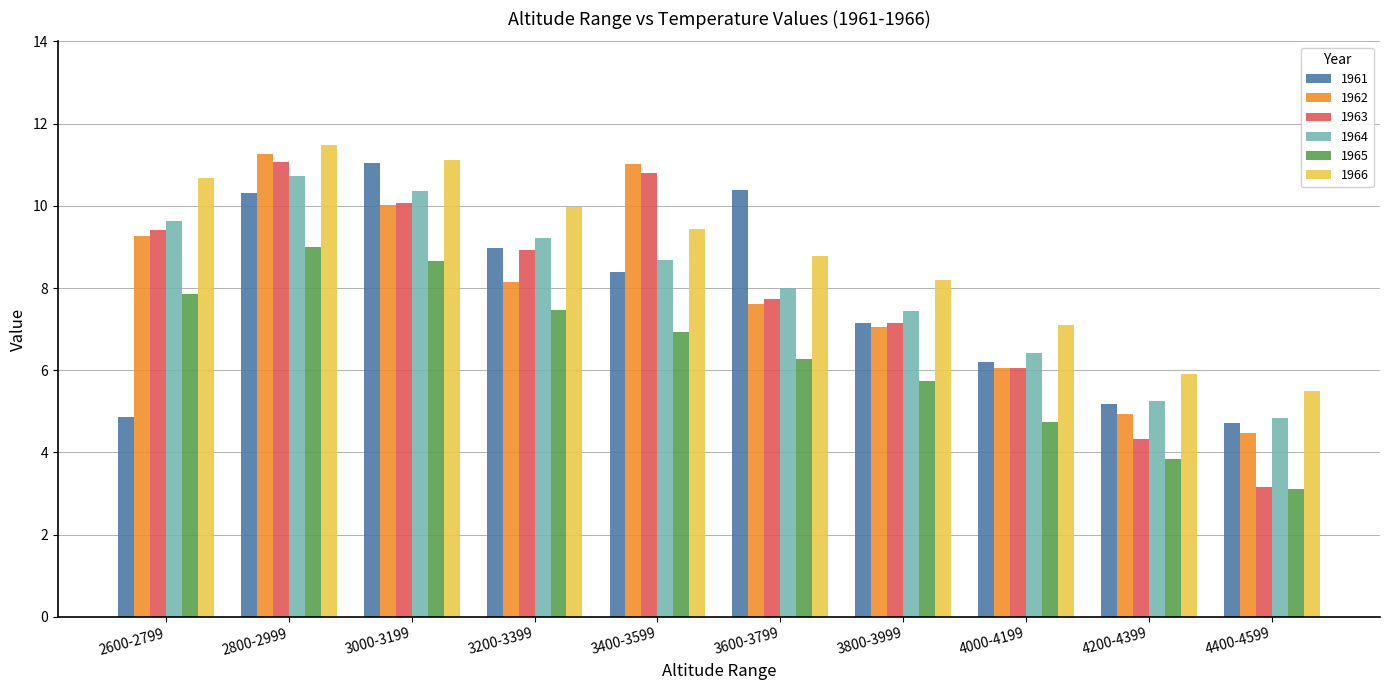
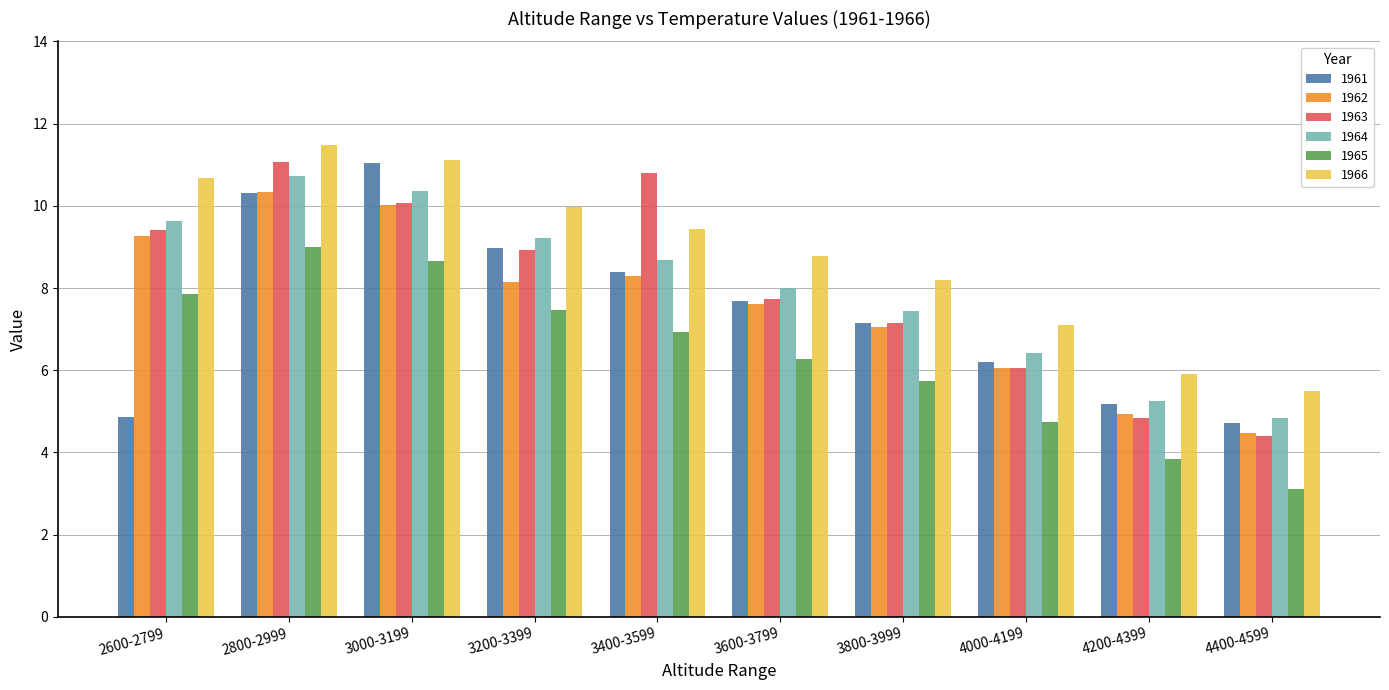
  {
    "1961": {
      "2600-2799": 4.9,
      "2800-2999": 10.3,
      "3000-3199": 11.0,
      "3200-3399": 9.0,
      "3400-3599": 8.4,
-     "3600-3799": 10.4,
+     "3600-3799": 7.7,
      "3800-3999": 7.1,
      "4000-4199": 6.2,
      "4200-4399": 5.2,
      "4400-4599": 4.7
    },
    "1962": {
      "2600-2799": 9.3,
-     "2800-2999": 11.2,
+     "2800-2999": 10.3,
      "3000-3199": 10.0,
      "3200-3399": 8.2,
-     "3400-3599": 11.0,
+     "3400-3599": 8.3,
      "3600-3799": 7.6,
      "3800-3999": 7.1,
      "4000-4199": 6.1,
      "4200-4399": 4.9,
      "4400-4599": 4.5
    },
    "1963": {
      "2600-2799": 9.4,
      "2800-2999": 11.1,
      "3000-3199": 10.1,
      "3200-3399": 8.9,
      "3400-3599": 10.8,
      "3600-3799": 7.7,
      "3800-3999": 7.1,
      "4000-4199": 6.1,
-     "4200-4399": 4.3,
-     "4400-4599": 3.1
+     "4200-4399": 4.9,
+     "4400-4599": 4.4
    },
    "1964": {
      "2600-2799": 9.6,
      "2800-2999": 10.7,
      "3000-3199": 10.4,
      "3200-3399": 9.2,
      "3400-3599": 8.7,
      "3600-3799": 8.0,
      "3800-3999": 7.4,
      "4000-4199": 6.4,
      "4200-4399": 5.3,
      "4400-4599": 4.8
    },
    "1965": {
      "2600-2799": 7.9,
      "2800-2999": 9.0,
      "3000-3199": 8.6,
      "3200-3399": 7.5,
      "3400-3599": 6.9,
      "3600-3799": 6.3,
      "3800-3999": 5.7,
      "4000-4199": 4.7,
      "4200-4399": 3.8,
      "4400-4599": 3.1
    },
    "1966": {
      "2600-2799": 10.7,
      "2800-2999": 11.5,
      "3000-3199": 11.1,
      "3200-3399": 10.0,
      "3400-3599": 9.4,
      "3600-3799": 8.8,
      "3800-3999": 8.2,
      "4000-4199": 7.1,
      "4200-4399": 5.9,
      "4400-4599": 5.5
    }
  }
